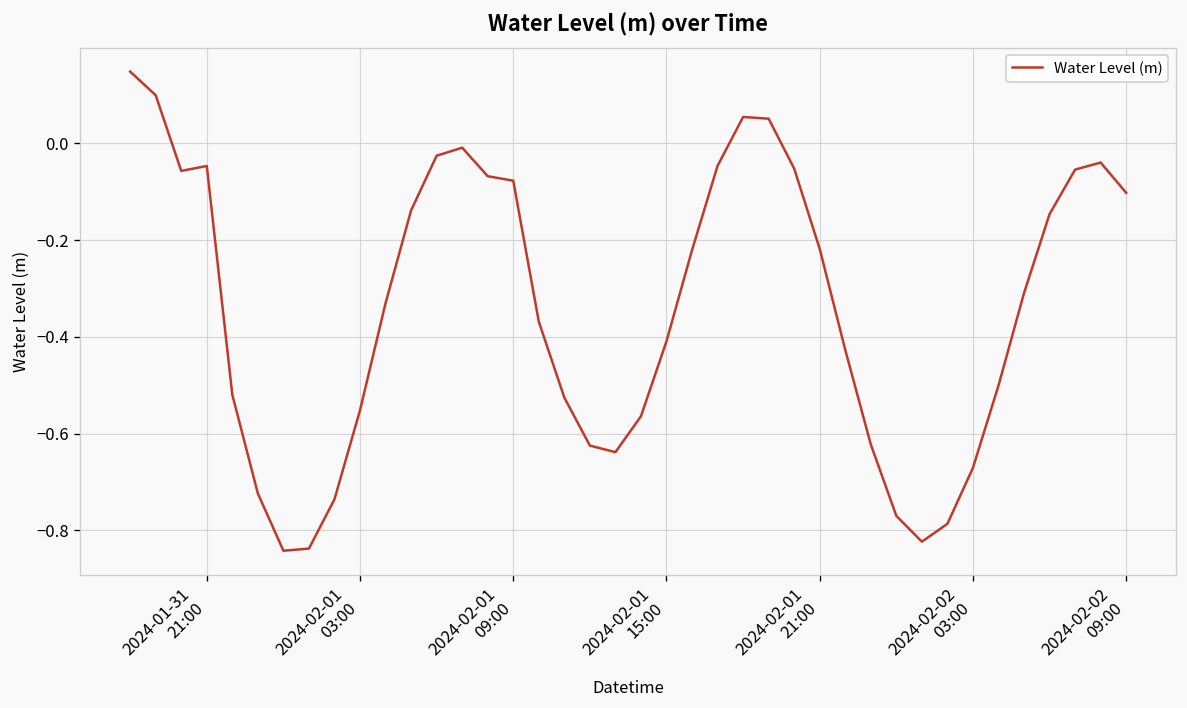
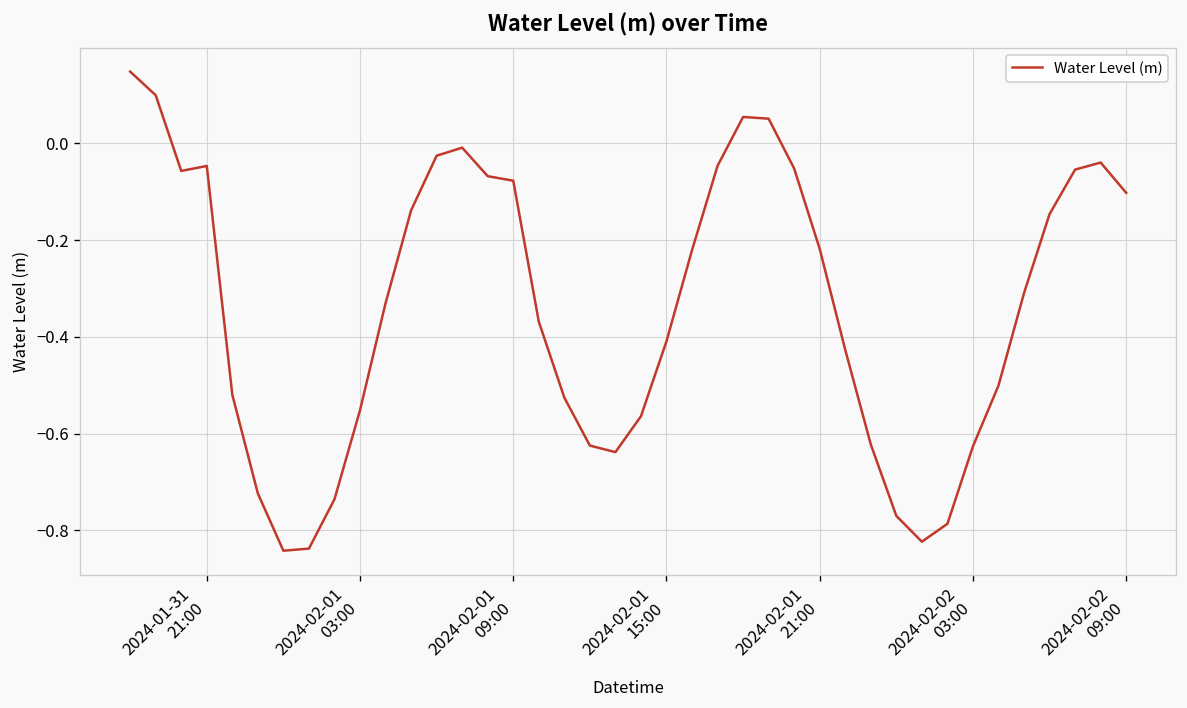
  {
    "2024-01-31 21:00": -0.05,
    "2024-02-01 03:00": -0.55,
    "2024-02-01 09:00": -0.08,
    "2024-02-01 15:00": -0.41,
    "2024-02-01 21:00": -0.22,
-   "2024-02-02 03:00": -0.67,
+   "2024-02-02 03:00": -0.63,
    "2024-02-02 09:00": -0.10
  }
